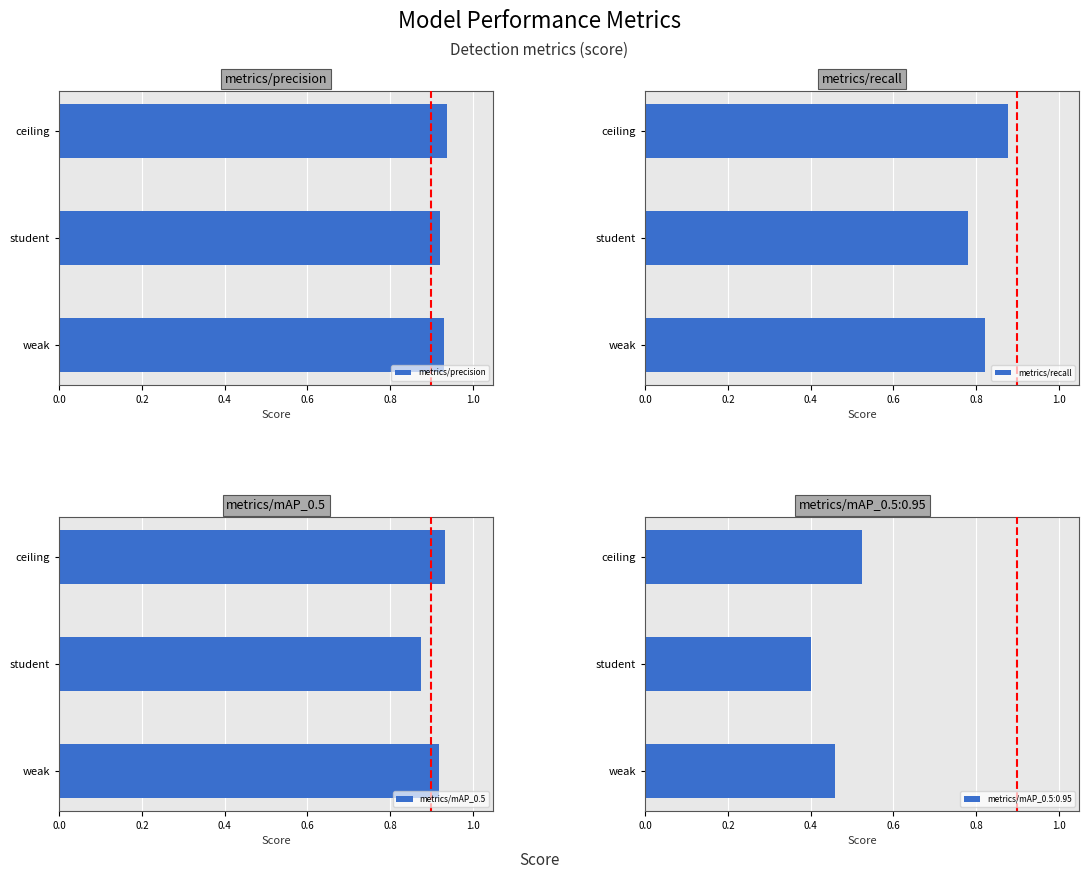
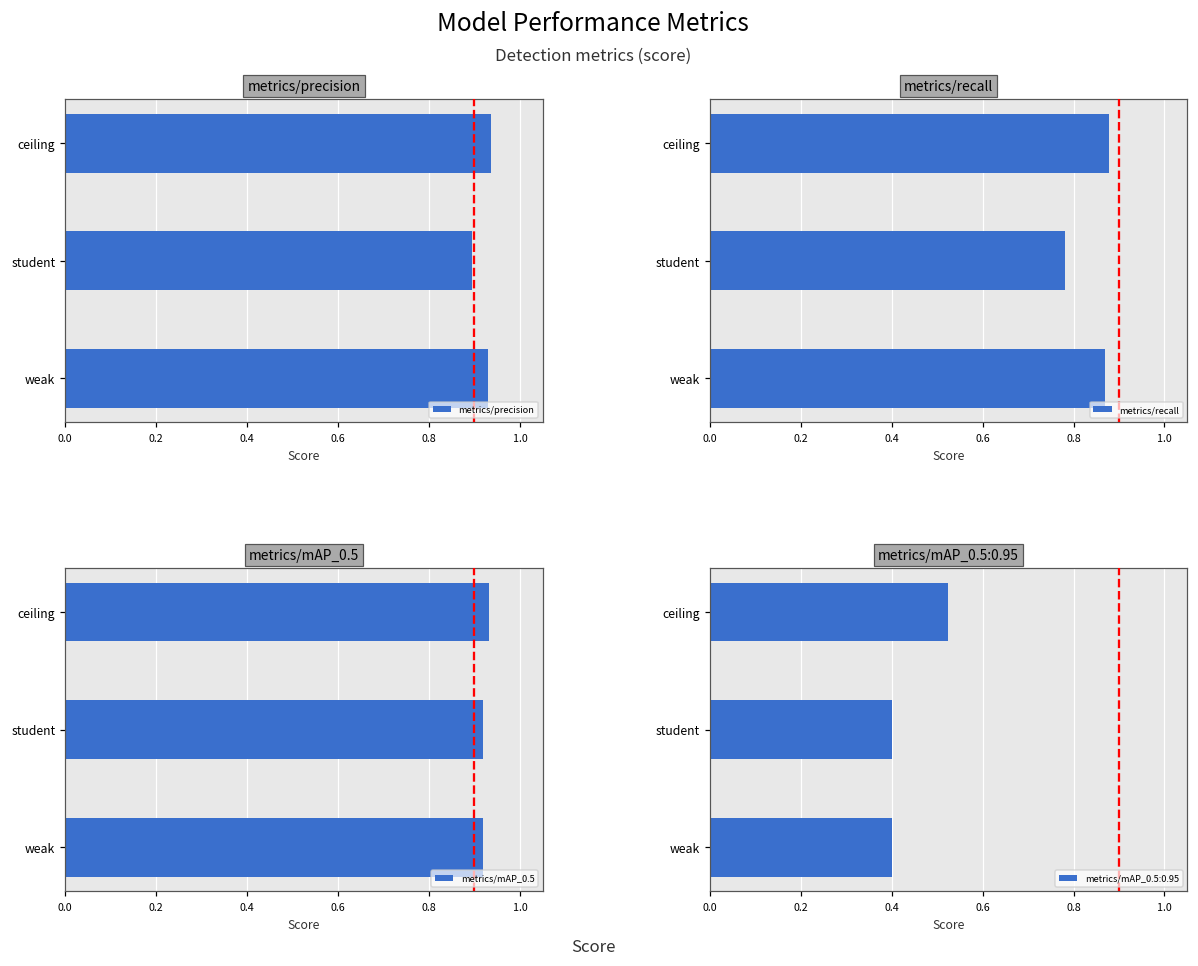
  {
    "metrics/precision": {
      "ceiling": 0.94,
-     "student": 0.92,
+     "student": 0.89,
      "weak": 0.93
    },
    "metrics/recall": {
      "ceiling": 0.88,
      "student": 0.78,
-     "weak": 0.82
+     "weak": 0.87
    },
    "metrics/mAP_0.5": {
      "ceiling": 0.93,
-     "student": 0.88,
+     "student": 0.92,
      "weak": 0.92
    },
    "metrics/mAP_0.5:0.95": {
      "ceiling": 0.52,
      "student": 0.40,
-     "weak": 0.46
+     "weak": 0.40
    }
  }
